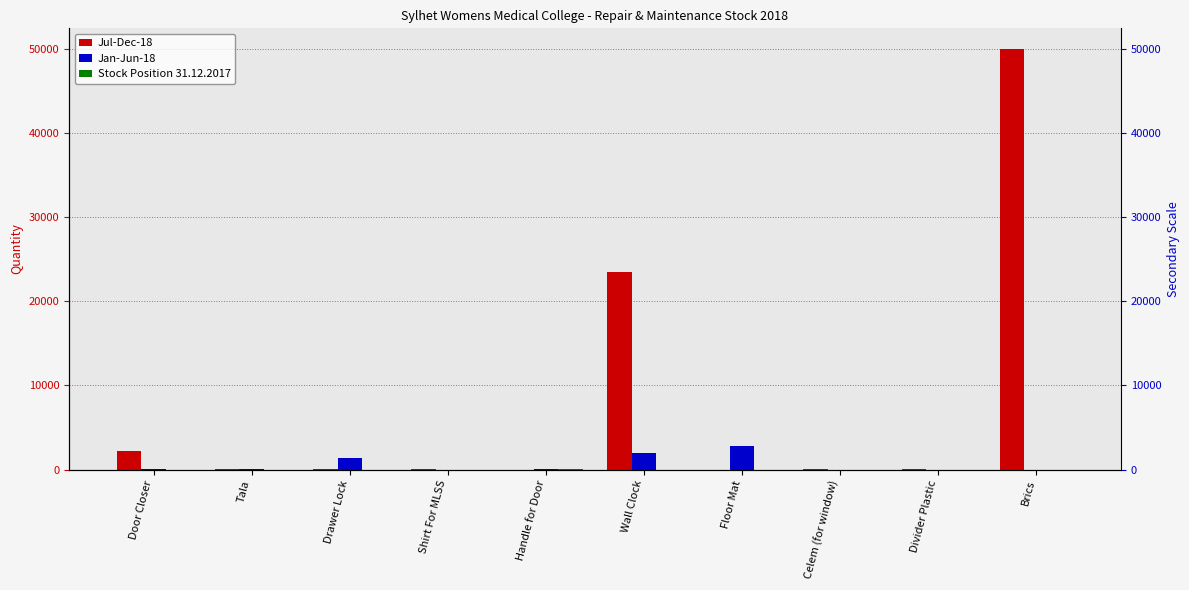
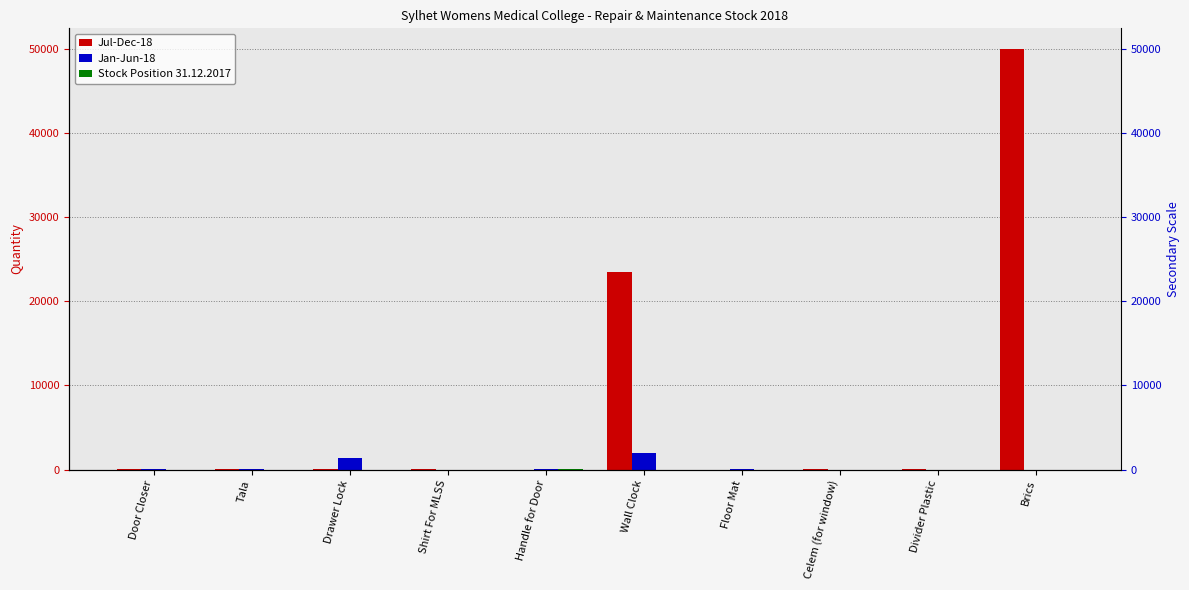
  {
    "Jul-Dec-18": {
-     "Door Closer": 2000,
+     "Door Closer": 0,
      "Handle for Door": 0,
      "Wall Clock": 24000,
      "Floor Mat": 0,
      "Brics": 50000
    },
    "Jan-Jun-18": {
      "Drawer Lock": 1000,
      "Shirt For MLSS": 0,
      "Wall Clock": 2000,
-     "Floor Mat": 3000,
+     "Floor Mat": 0,
      "Celem (for window)": 0,
      "Divider Plastic": 0,
      "Brics": 0
    },
    "Stock Position 31.12.2017": {
      "Door Closer": 0,
      "Tala": 0,
      "Drawer Lock": 0,
      "Shirt For MLSS": 0,
      "Wall Clock": 0,
      "Floor Mat": 0,
      "Celem (for window)": 0,
      "Divider Plastic": 0,
      "Brics": 0
    }
  }
